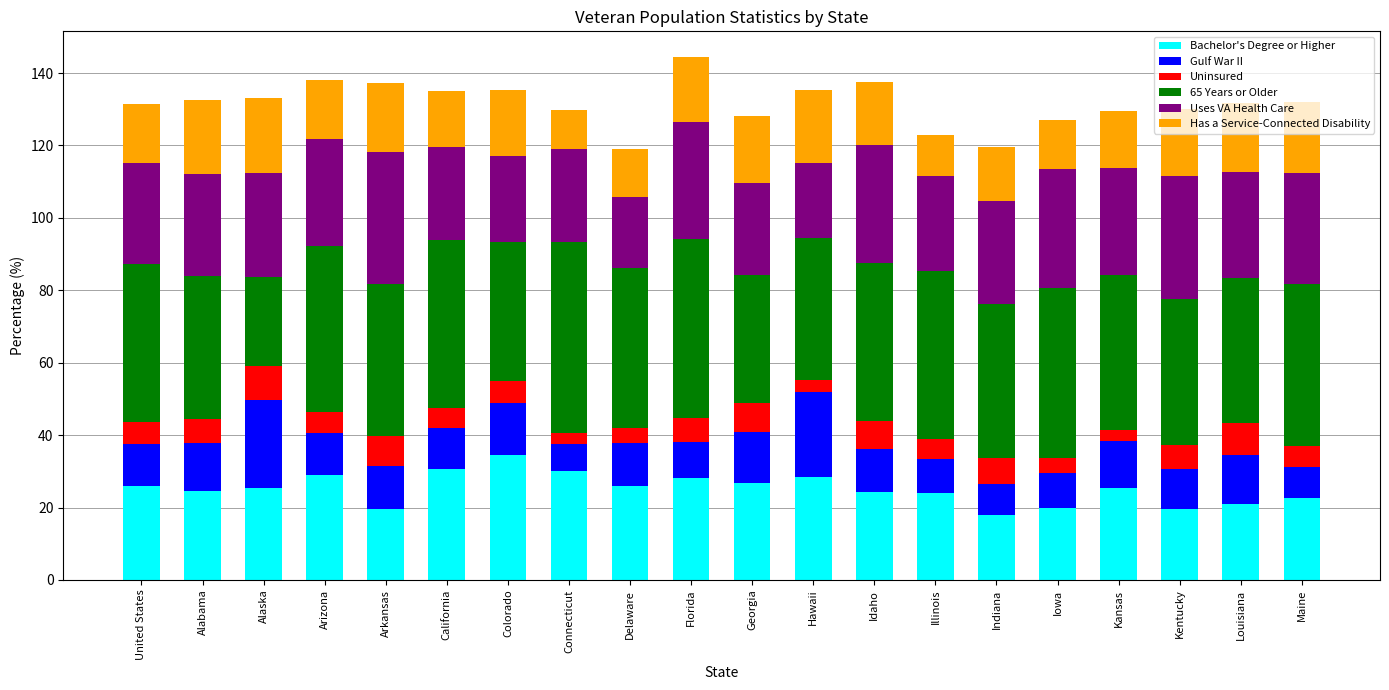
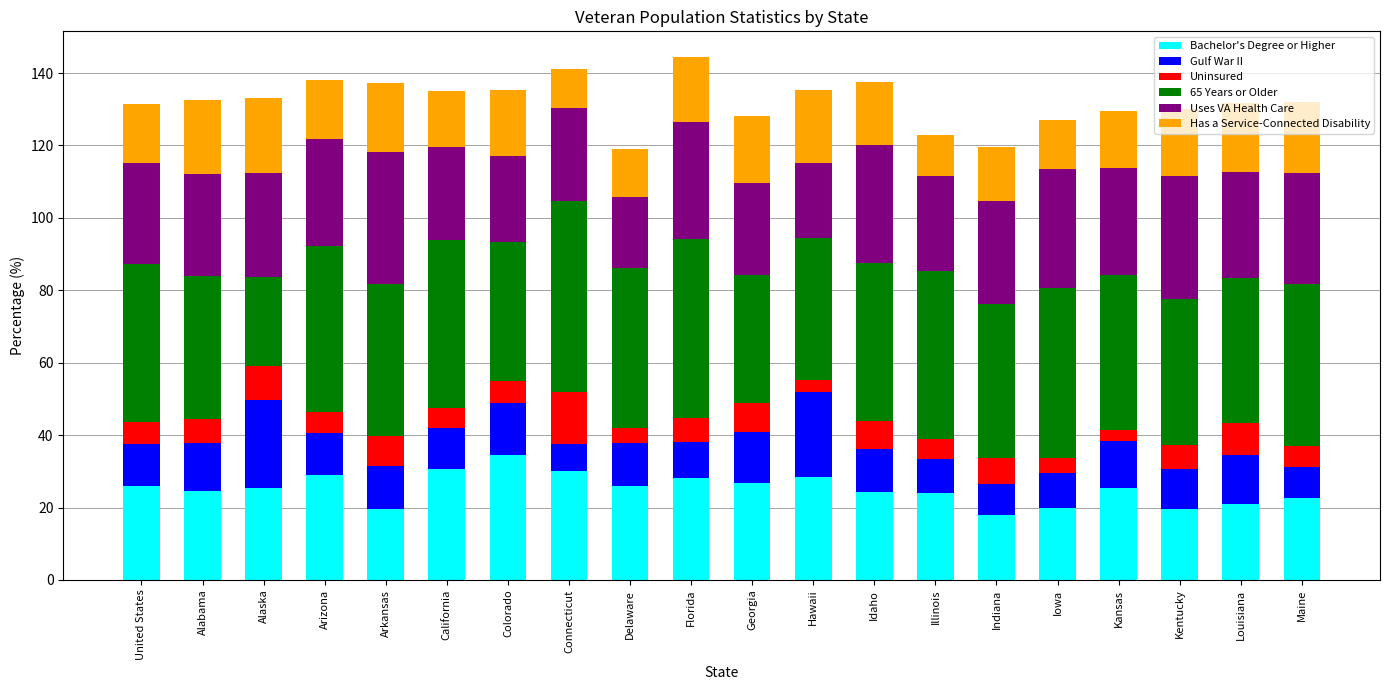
  {
    "Bachelor's Degree or Higher": {
      "United States": 26,
      "Alabama": 25,
      "Alaska": 26,
      "Arizona": 29,
      "Arkansas": 20,
      "California": 31,
      "Colorado": 35,
      "Connecticut": 30,
      "Delaware": 26,
      "Florida": 28,
      "Georgia": 27,
      "Hawaii": 29,
      "Idaho": 24,
      "Illinois": 24,
      "Indiana": 18,
      "Iowa": 20,
      "Kansas": 25,
      "Kentucky": 20,
      "Louisiana": 21,
      "Maine": 23
    },
    "Gulf War II": {
      "United States": 12,
      "Alabama": 13,
      "Alaska": 24,
      "Arizona": 12,
      "Arkansas": 12,
      "California": 11,
      "Colorado": 14,
      "Connecticut": 7,
      "Delaware": 12,
      "Florida": 10,
      "Georgia": 14,
      "Hawaii": 23,
      "Idaho": 12,
      "Illinois": 9,
      "Indiana": 9,
      "Iowa": 10,
      "Kansas": 13,
      "Kentucky": 11,
      "Louisiana": 14,
      "Maine": 9
    },
    "Uninsured": {
      "United States": 6,
      "Alabama": 7,
      "Alaska": 9,
      "Arizona": 6,
      "Arkansas": 8,
      "California": 6,
      "Colorado": 6,
-     "Connecticut": 3,
+     "Connecticut": 14,
      "Delaware": 4,
      "Florida": 7,
      "Georgia": 8,
      "Hawaii": 3,
      "Idaho": 8,
      "Illinois": 6,
      "Indiana": 7,
      "Iowa": 4,
      "Kansas": 3,
      "Kentucky": 7,
      "Louisiana": 9,
      "Maine": 6
    },
    "65 Years or Older": {
      "United States": 44,
      "Alabama": 40,
      "Alaska": 25,
      "Arizona": 46,
      "Arkansas": 42,
      "California": 46,
      "Colorado": 38,
      "Connecticut": 53,
      "Delaware": 44,
      "Florida": 50,
      "Georgia": 35,
      "Hawaii": 39,
      "Idaho": 44,
      "Illinois": 46,
      "Indiana": 43,
      "Iowa": 47,
      "Kansas": 43,
      "Kentucky": 41,
      "Louisiana": 40,
      "Maine": 45
    },
    "Uses VA Health Care": {
      "United States": 28,
      "Alabama": 28,
      "Alaska": 29,
      "Arizona": 30,
      "Arkansas": 37,
      "California": 26,
      "Colorado": 24,
      "Connecticut": 26,
      "Delaware": 20,
      "Florida": 32,
      "Georgia": 26,
      "Hawaii": 21,
      "Idaho": 32,
      "Illinois": 26,
      "Indiana": 28,
      "Iowa": 33,
      "Kansas": 30,
      "Kentucky": 34,
      "Louisiana": 29,
      "Maine": 31
    },
    "Has a Service-Connected Disability": {
      "United States": 16,
      "Alabama": 20,
      "Alaska": 21,
      "Arizona": 16,
      "Arkansas": 19,
      "California": 15,
      "Colorado": 18,
      "Connecticut": 11,
      "Delaware": 13,
      "Florida": 18,
      "Georgia": 18,
      "Hawaii": 20,
      "Idaho": 18,
      "Illinois": 11,
      "Indiana": 15,
      "Iowa": 14,
      "Kansas": 16
    }
  }
